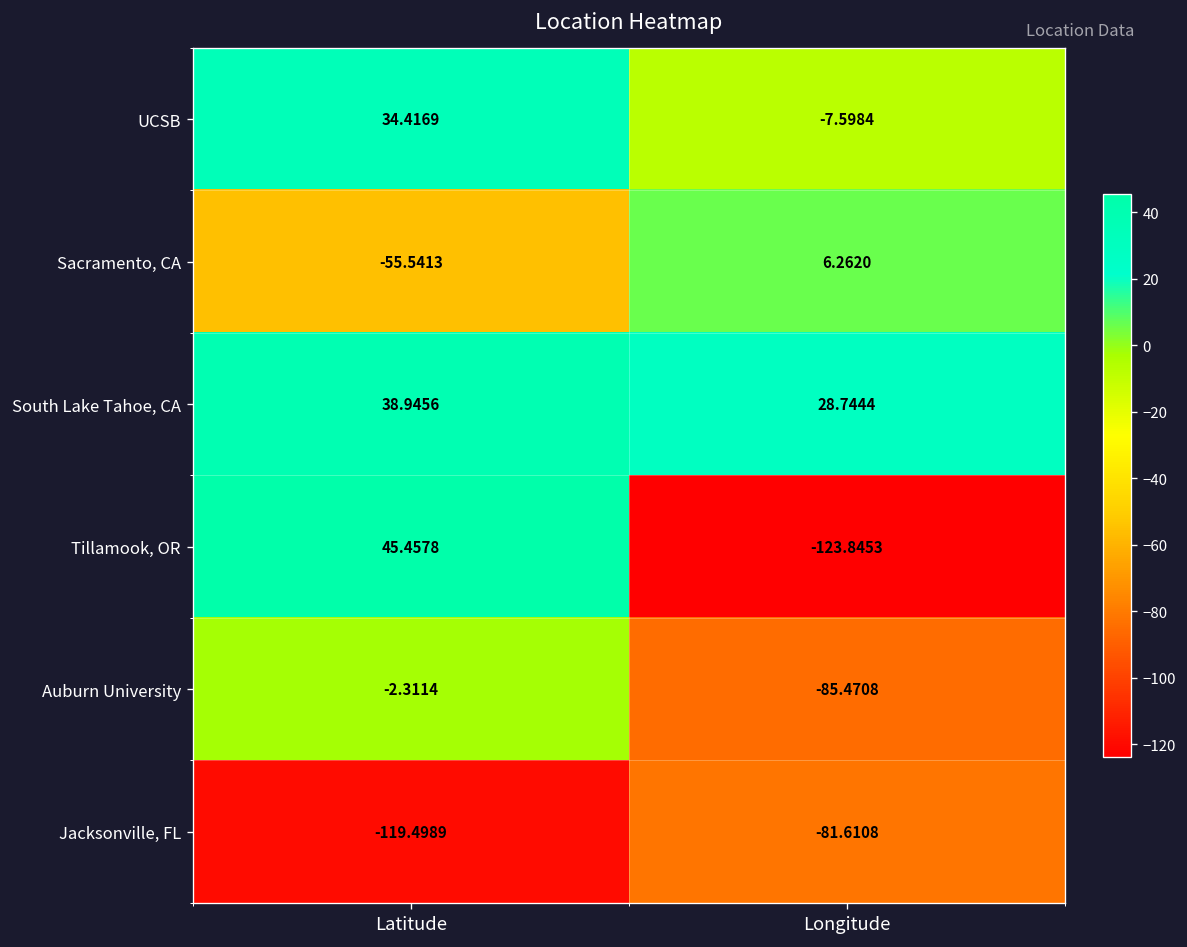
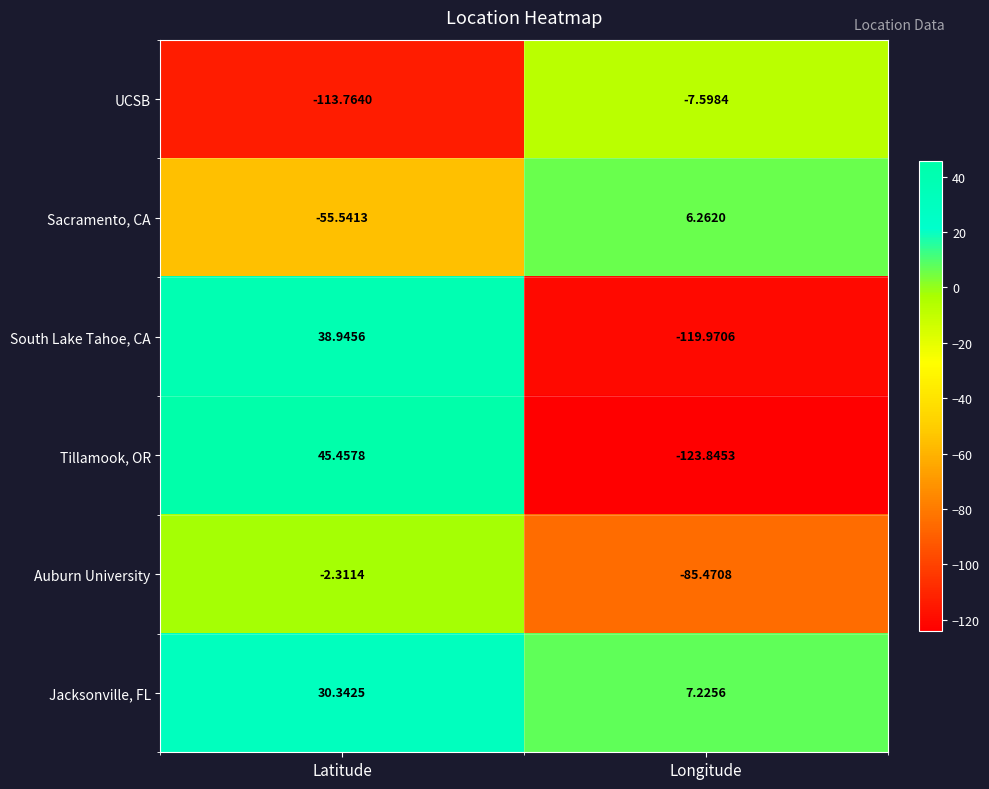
  {
    "UCSB": {
-     "Latitude": 34.4169,
+     "Latitude": -113.7640,
      "Longitude": -7.5984
    },
    "Sacramento, CA": {
      "Latitude": -55.5413,
      "Longitude": 6.2620
    },
    "South Lake Tahoe, CA": {
      "Latitude": 38.9456,
-     "Longitude": 28.7444
+     "Longitude": -119.9706
    },
    "Tillamook, OR": {
      "Latitude": 45.4578,
      "Longitude": -123.8453
    },
    "Auburn University": {
      "Latitude": -2.3114,
      "Longitude": -85.4708
    },
    "Jacksonville, FL": {
-     "Latitude": -119.4989,
-     "Longitude": -81.6108
+     "Latitude": 30.3425,
+     "Longitude": 7.2256
    }
  }
